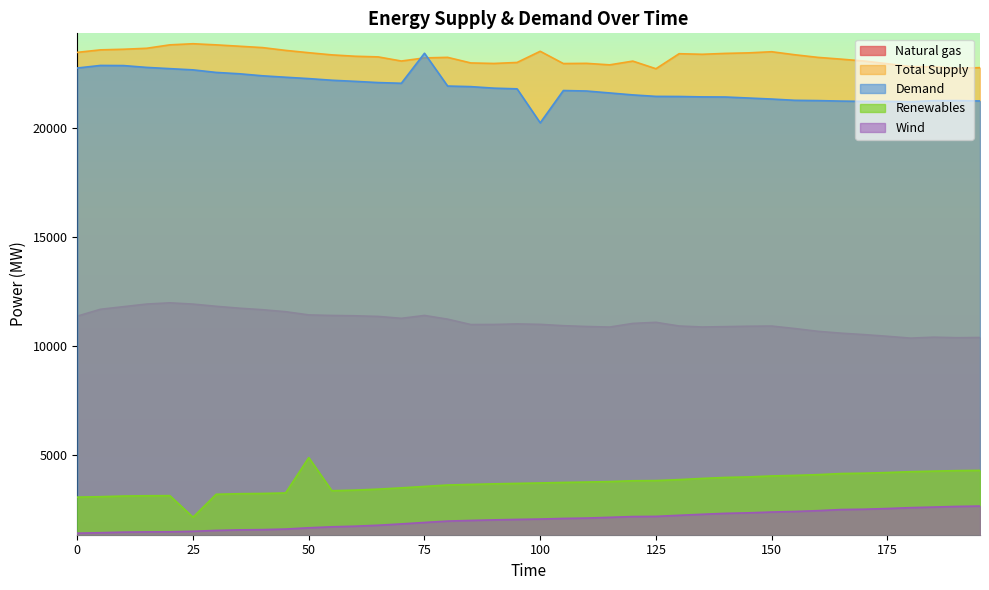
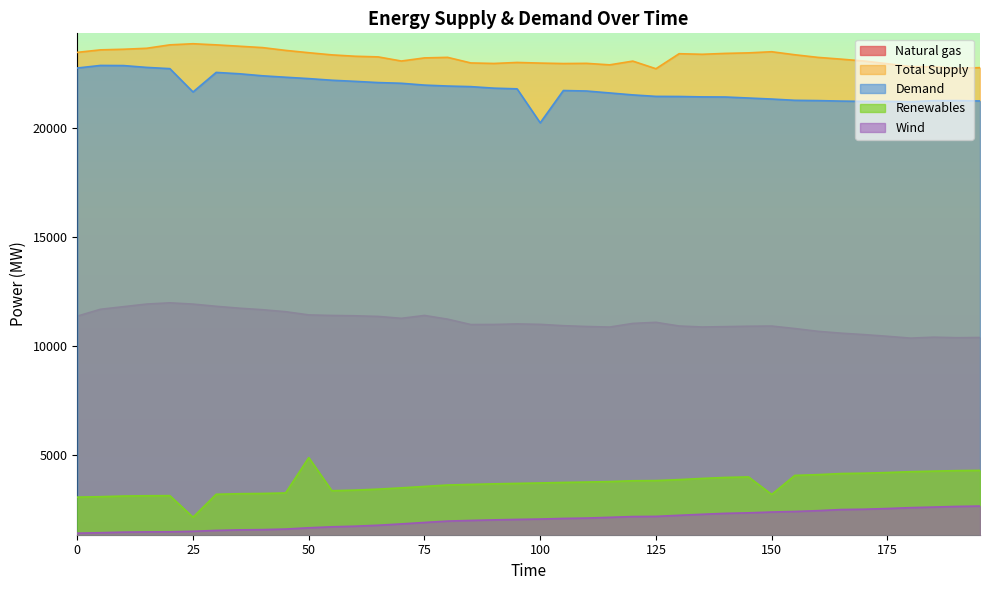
  {
    "Natural gas": {
      "0": 11400,
      "25": 11900,
      "50": 11400,
      "75": 11400,
      "100": 11000,
      "125": 11100,
      "150": 10900,
      "175": 10500
    },
    "Total Supply": {
      "0": 23500,
      "25": 23900,
      "50": 23500,
      "75": 23200,
-     "100": 23500,
+     "100": 23000,
      "125": 22700,
      "150": 23500
    },
    "Demand": {
      "0": 22800,
-     "25": 22700,
+     "25": 21700,
      "50": 22300,
-     "75": 23400,
+     "75": 22000,
      "100": 20300,
      "125": 21500,
      "150": 21300
    },
    "Renewables": {
      "0": 3100,
      "25": 2200,
      "50": 4900,
      "75": 3600,
      "100": 3700,
      "125": 3800,
-     "150": 4000,
+     "150": 3200,
      "175": 4200
    },
    "Wind": {
      "0": 1400,
      "25": 1500,
      "50": 1700,
      "75": 1900,
      "100": 2100,
      "125": 2200,
      "150": 2400,
      "175": 2600
    }
  }
